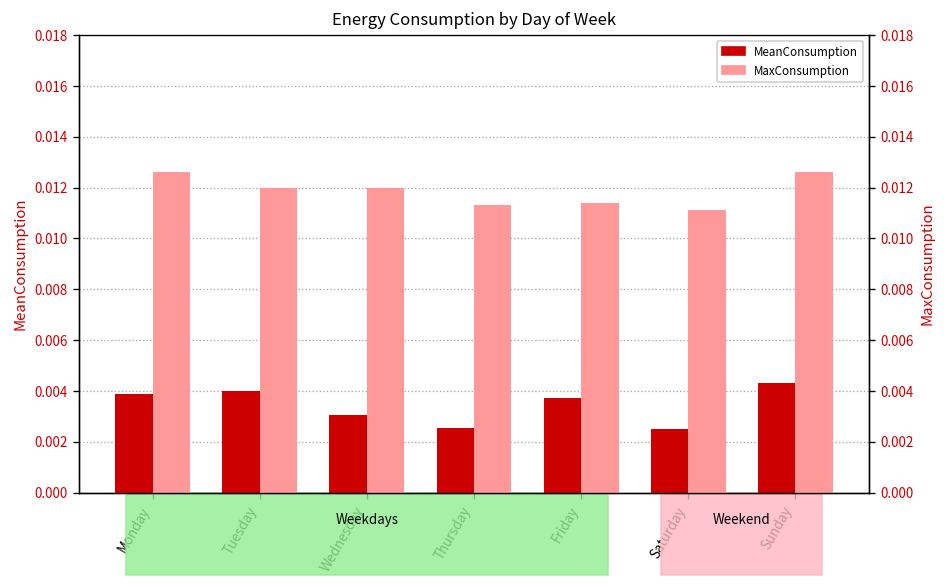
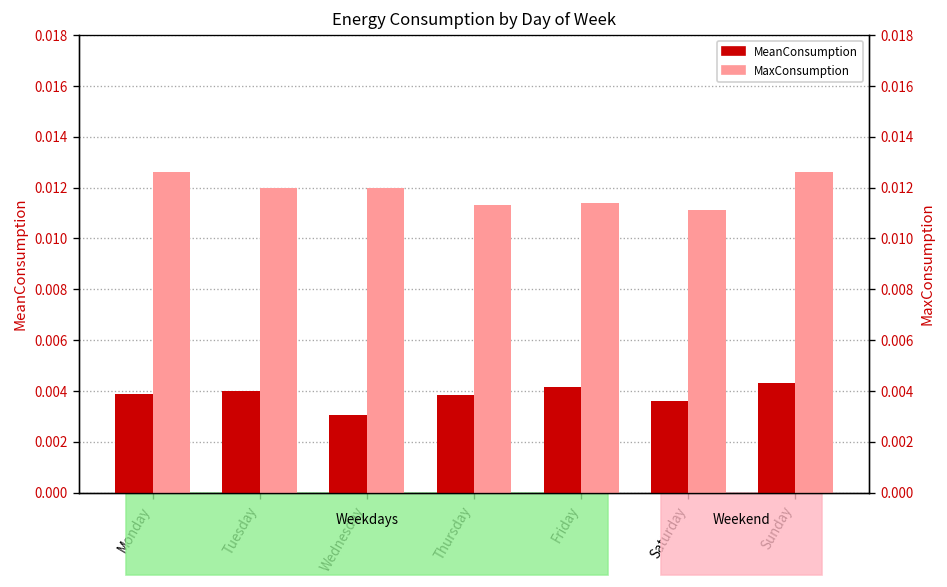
  {
    "MeanConsumption": {
      "Monday": 0.0039,
      "Tuesday": 0.0040,
      "Wednesday": 0.0030,
-     "Thursday": 0.0026,
-     "Friday": 0.0037,
-     "Saturday": 0.0025,
+     "Thursday": 0.0039,
+     "Friday": 0.0042,
+     "Saturday": 0.0036,
      "Sunday": 0.0043
    },
    "MaxConsumption": {
      "Monday": 0.0126,
      "Tuesday": 0.0120,
      "Wednesday": 0.0120,
      "Thursday": 0.0113,
      "Friday": 0.0114,
      "Saturday": 0.0111,
      "Sunday": 0.0126
    }
  }
